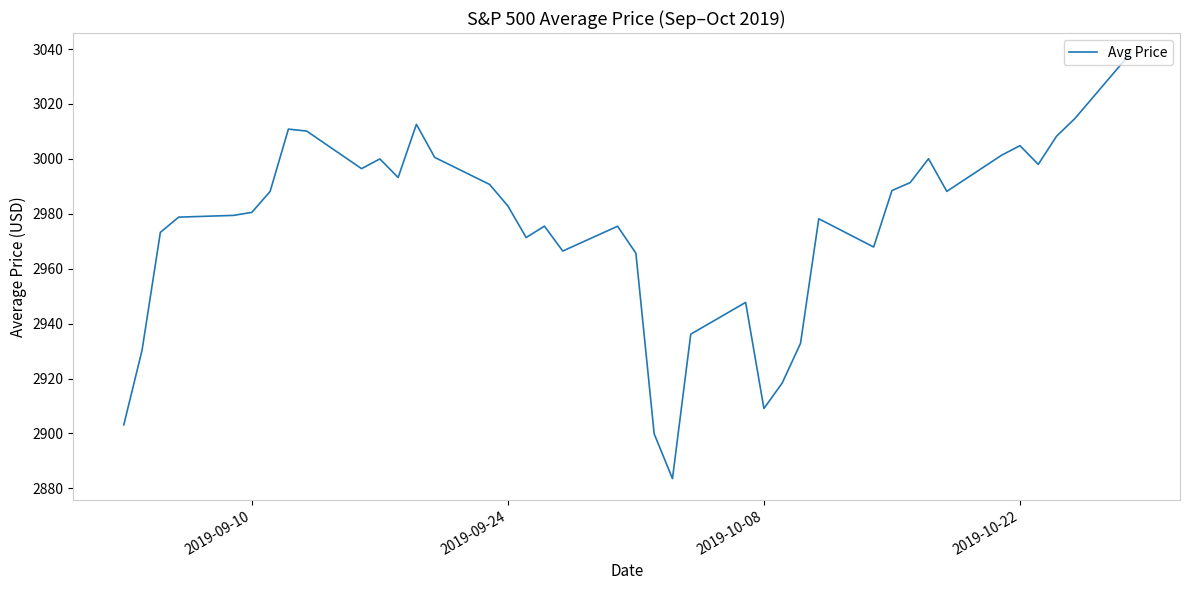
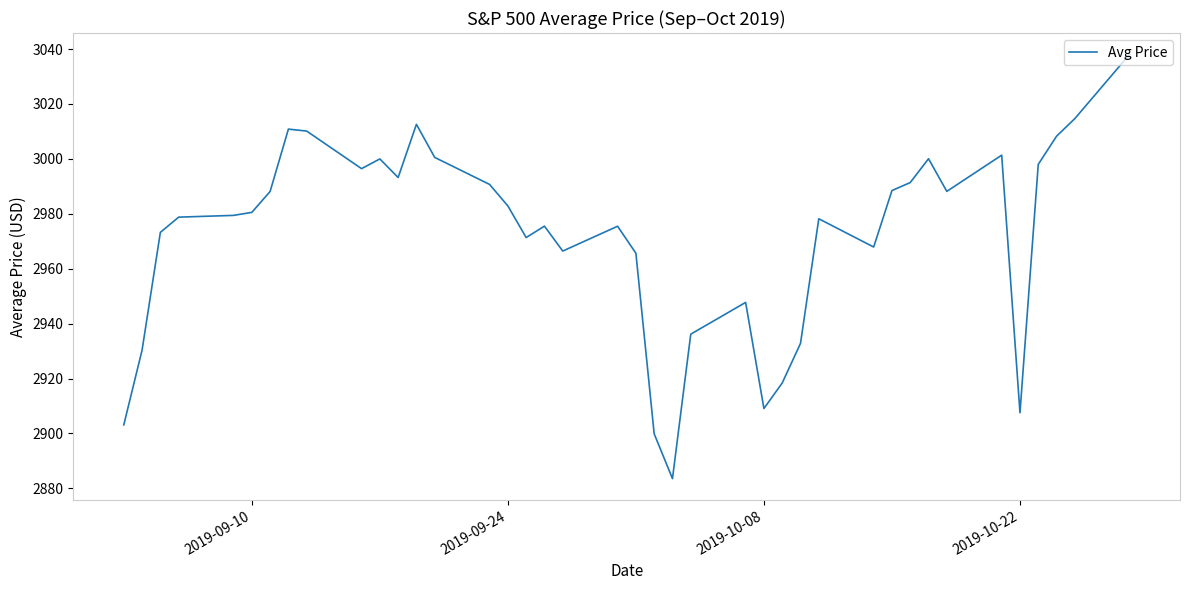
  {
    "2019-09-10": 2981,
    "2019-09-24": 2983,
    "2019-10-08": 2909,
-   "2019-10-22": 3005
+   "2019-10-22": 2908
  }
